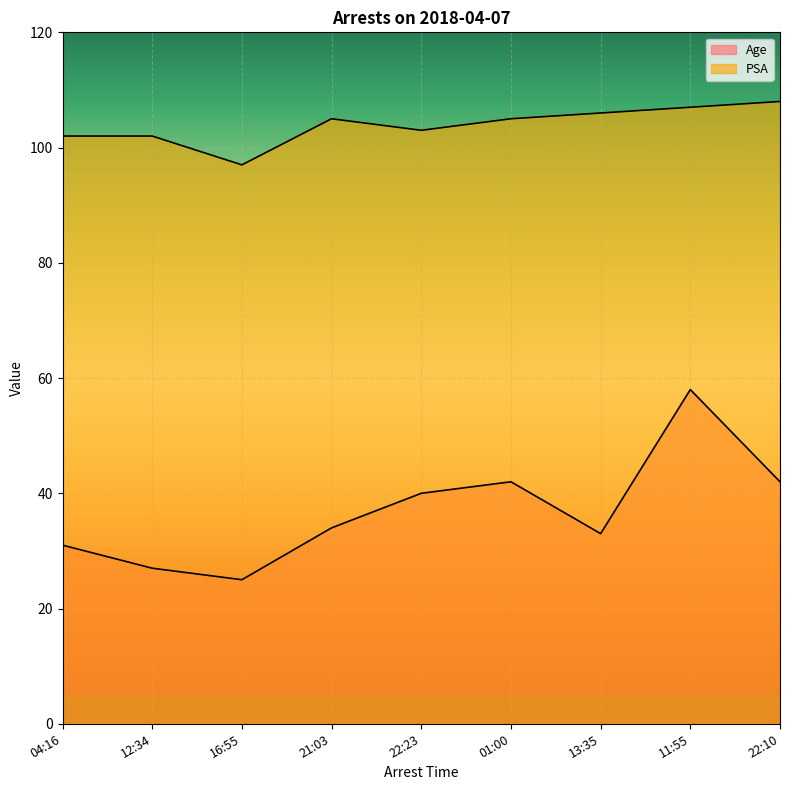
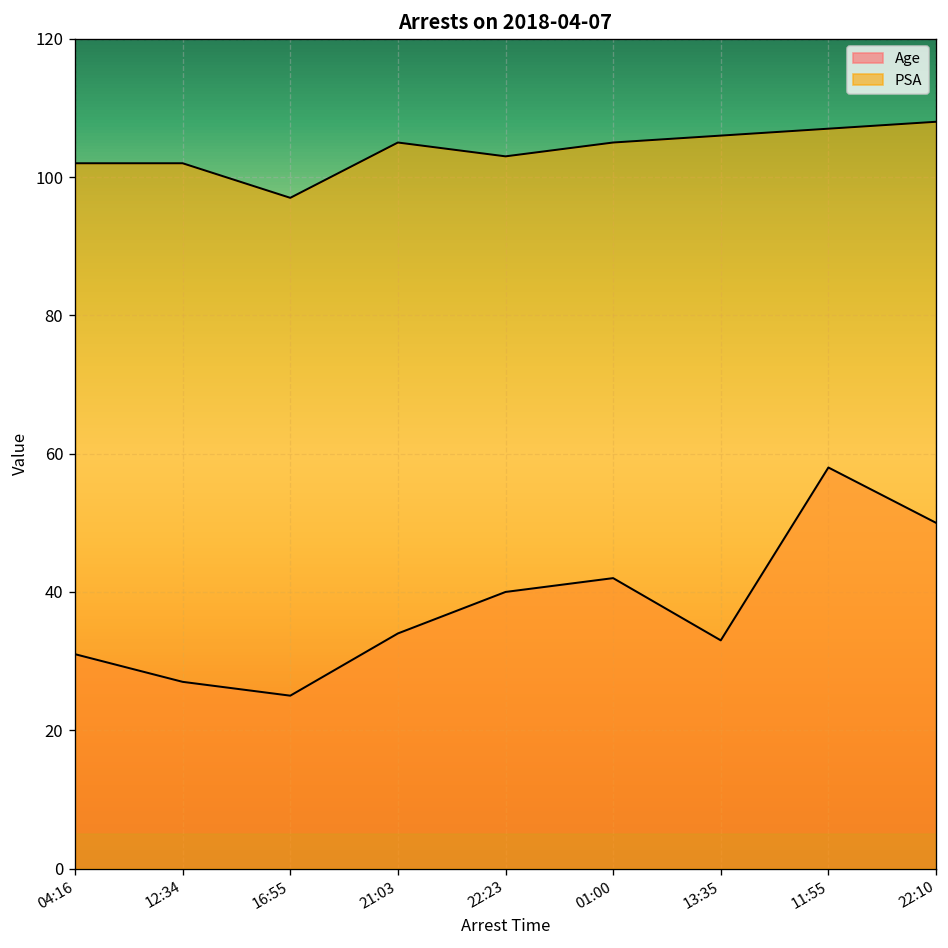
  {
    "Age": {
      "04:16": 31,
      "12:34": 27,
      "16:55": 25,
      "21:03": 34,
      "22:23": 40,
      "01:00": 42,
      "13:35": 33,
      "11:55": 58,
-     "22:10": 42
+     "22:10": 50
    },
    "PSA": {
      "04:16": 102,
      "12:34": 102,
      "16:55": 97,
      "21:03": 105,
      "22:23": 103,
      "01:00": 105,
      "13:35": 106,
      "11:55": 107,
      "22:10": 108
    }
  }
